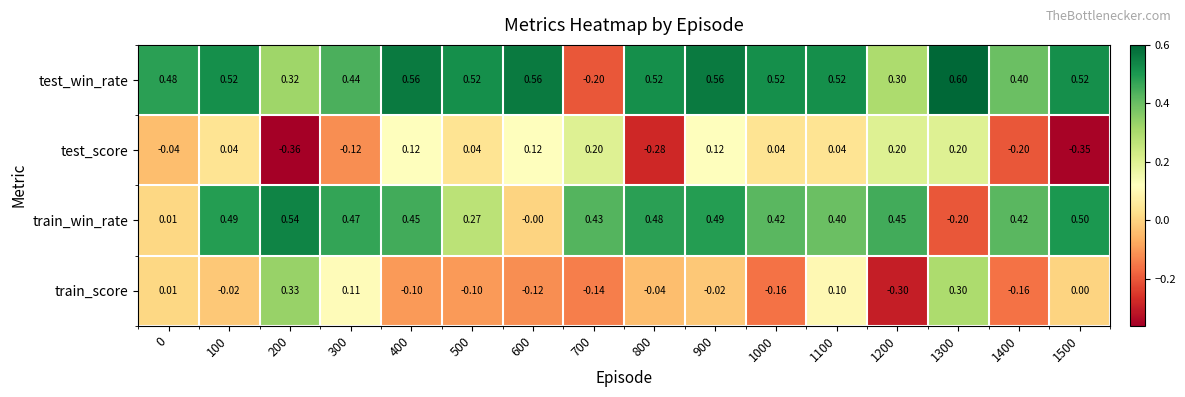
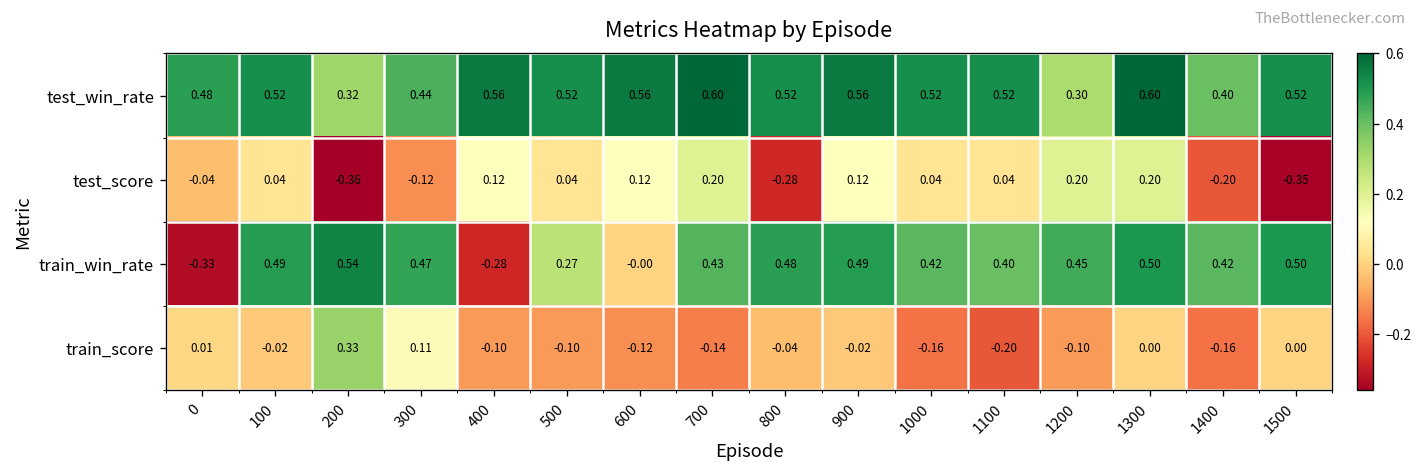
  {
    "test_win_rate": {
      "0": 0.48,
      "100": 0.52,
      "200": 0.32,
      "300": 0.44,
      "400": 0.56,
      "500": 0.52,
      "600": 0.56,
-     "700": -0.20,
+     "700": 0.60,
      "800": 0.52,
      "900": 0.56,
      "1000": 0.52,
      "1100": 0.52,
      "1200": 0.30,
      "1300": 0.60,
      "1400": 0.40,
      "1500": 0.52
    },
    "test_score": {
      "0": -0.04,
      "100": 0.04,
      "200": -0.36,
      "300": -0.12,
      "400": 0.12,
      "500": 0.04,
      "600": 0.12,
      "700": 0.20,
      "800": -0.28,
      "900": 0.12,
      "1000": 0.04,
      "1100": 0.04,
      "1200": 0.20,
      "1300": 0.20,
      "1400": -0.20,
      "1500": -0.35
    },
    "train_win_rate": {
-     "0": 0.01,
+     "0": -0.33,
      "100": 0.49,
      "200": 0.54,
      "300": 0.47,
-     "400": 0.45,
+     "400": -0.28,
      "500": 0.27,
      "600": -0.00,
      "700": 0.43,
      "800": 0.48,
      "900": 0.49,
      "1000": 0.42,
      "1100": 0.40,
      "1200": 0.45,
-     "1300": -0.20,
+     "1300": 0.50,
      "1400": 0.42,
      "1500": 0.50
    },
    "train_score": {
      "0": 0.01,
      "100": -0.02,
      "200": 0.33,
      "300": 0.11,
      "400": -0.10,
      "500": -0.10,
      "600": -0.12,
      "700": -0.14,
      "800": -0.04,
      "900": -0.02,
      "1000": -0.16,
-     "1100": 0.10,
-     "1200": -0.30,
-     "1300": 0.30,
+     "1100": -0.20,
+     "1200": -0.10,
+     "1300": 0.00,
      "1400": -0.16,
      "1500": 0.00
    }
  }
